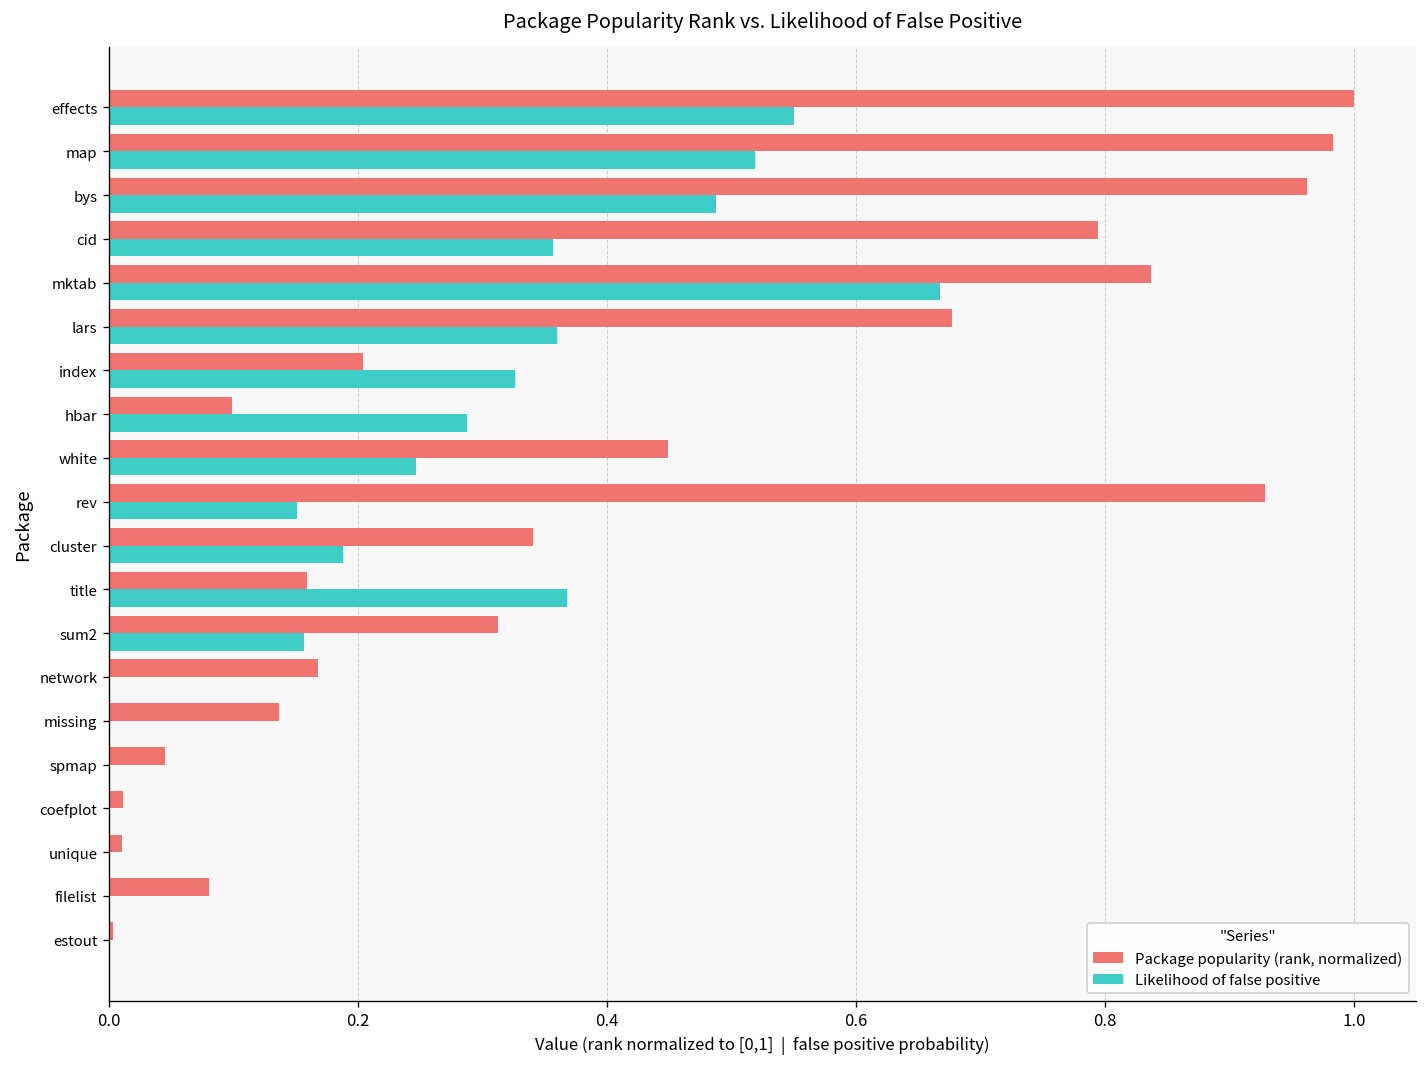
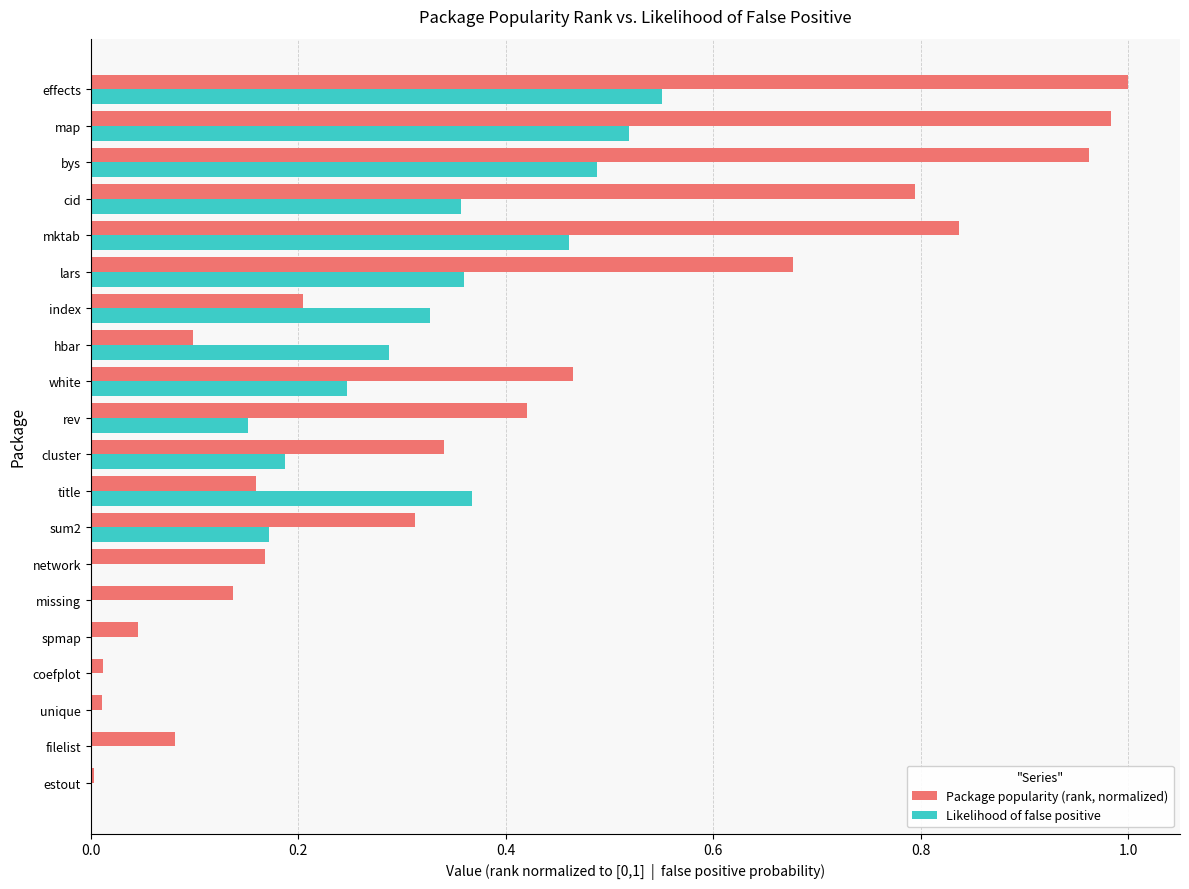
  {
    "Package popularity (rank, normalized)": {
      "effects": 1.000,
      "map": 0.983,
      "bys": 0.962,
      "cid": 0.795,
      "mktab": 0.837,
      "lars": 0.677,
      "index": 0.204,
      "hbar": 0.099,
-     "white": 0.449,
-     "rev": 0.929,
+     "white": 0.465,
+     "rev": 0.420,
      "cluster": 0.341,
      "title": 0.159,
      "sum2": 0.313,
      "network": 0.168,
      "missing": 0.137,
      "spmap": 0.045,
      "coefplot": 0.011,
      "unique": 0.011,
      "filelist": 0.081,
      "estout": 0.003
    },
    "Likelihood of false positive": {
      "effects": 0.550,
      "map": 0.519,
      "bys": 0.488,
      "cid": 0.357,
-     "mktab": 0.668,
+     "mktab": 0.461,
      "lars": 0.360,
      "index": 0.327,
      "hbar": 0.288,
      "white": 0.247,
      "rev": 0.151,
      "cluster": 0.188,
      "title": 0.368,
-     "sum2": 0.157,
+     "sum2": 0.172,
      "network": 0.000,
      "missing": 0.000,
      "spmap": 0.000,
      "coefplot": 0.000,
      "unique": 0.000,
      "filelist": 0.000,
      "estout": 0.000
    }
  }
